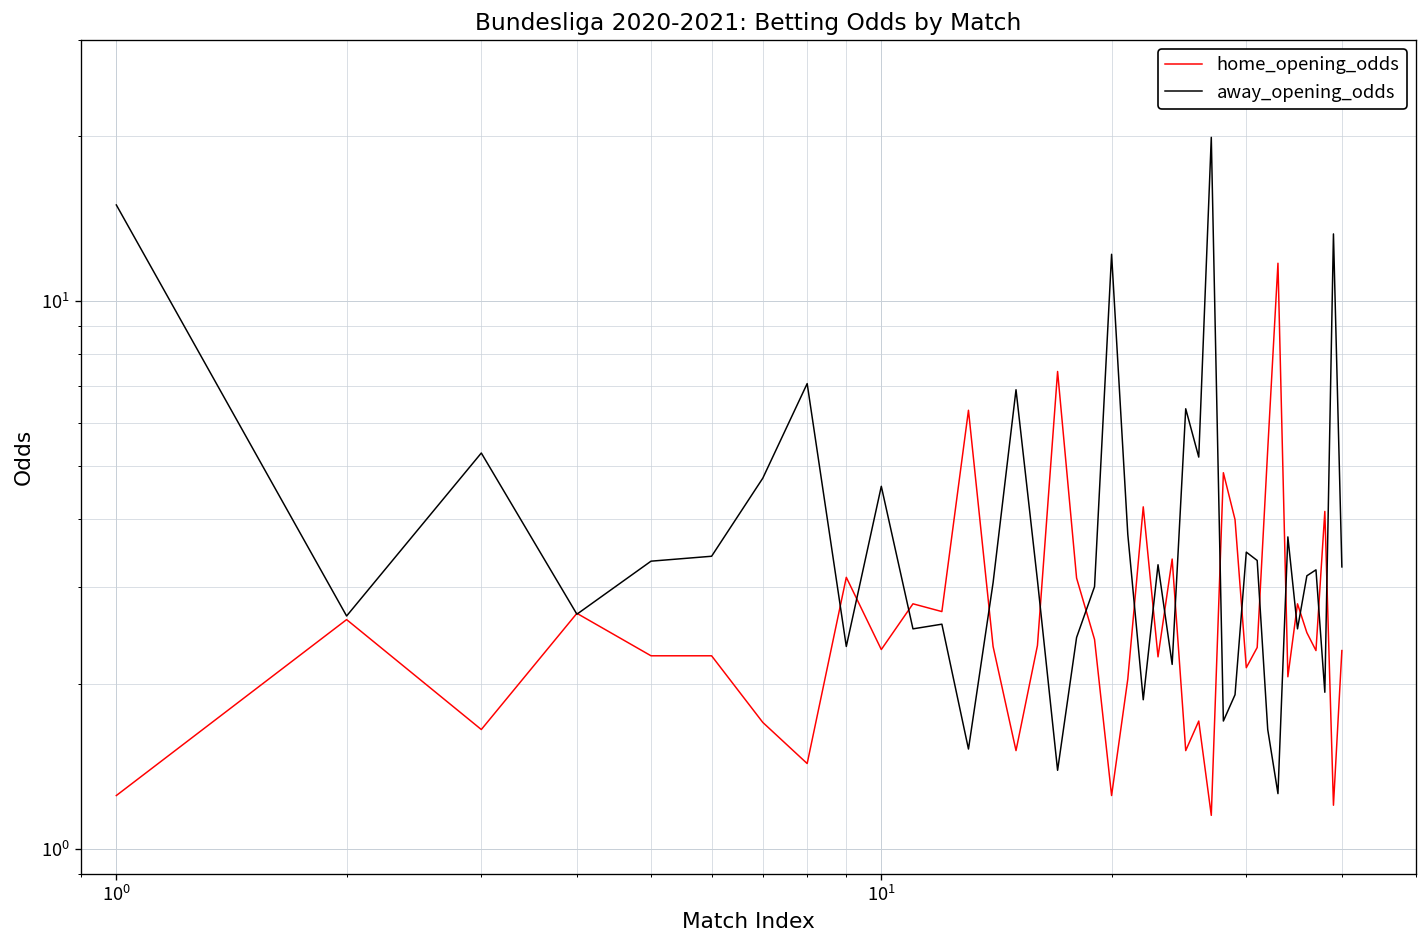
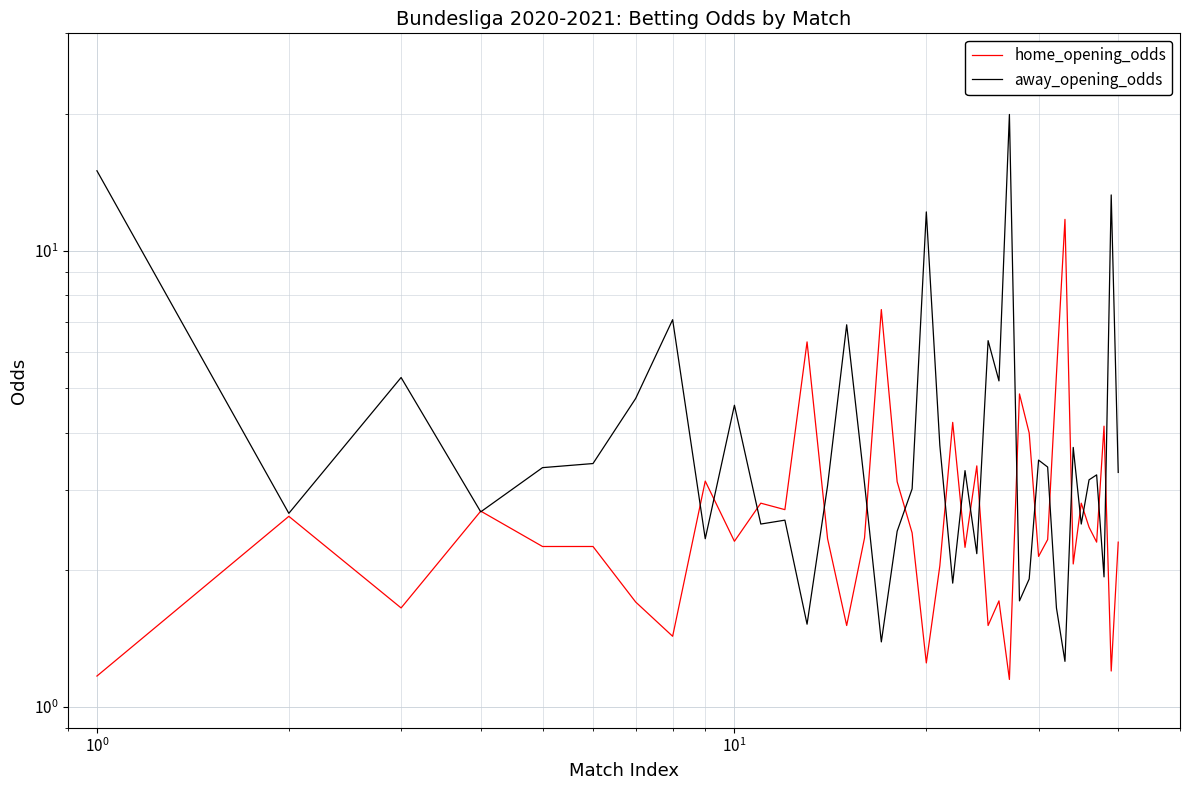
  {
    "home_opening_odds": {
-     "10^0": 1.25,
+     "10^0": 1.17,
      "10^1": 2.3
    },
    "away_opening_odds": {
      "10^0": 15.0,
      "10^1": 4.6
    }
  }
